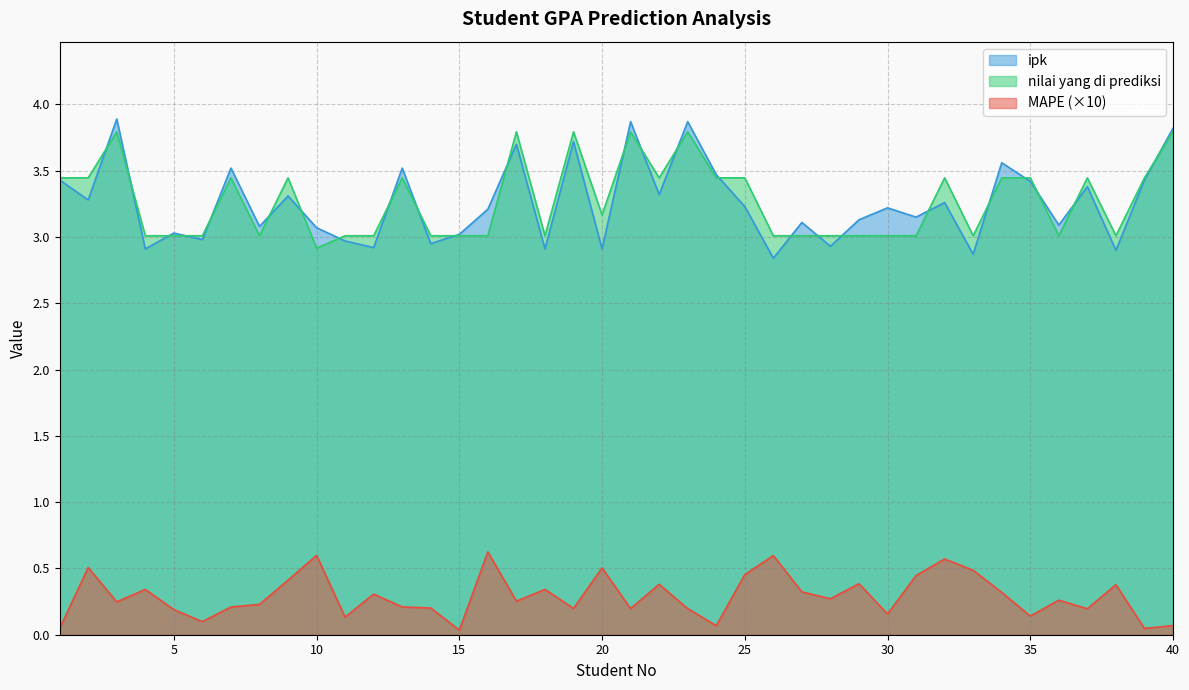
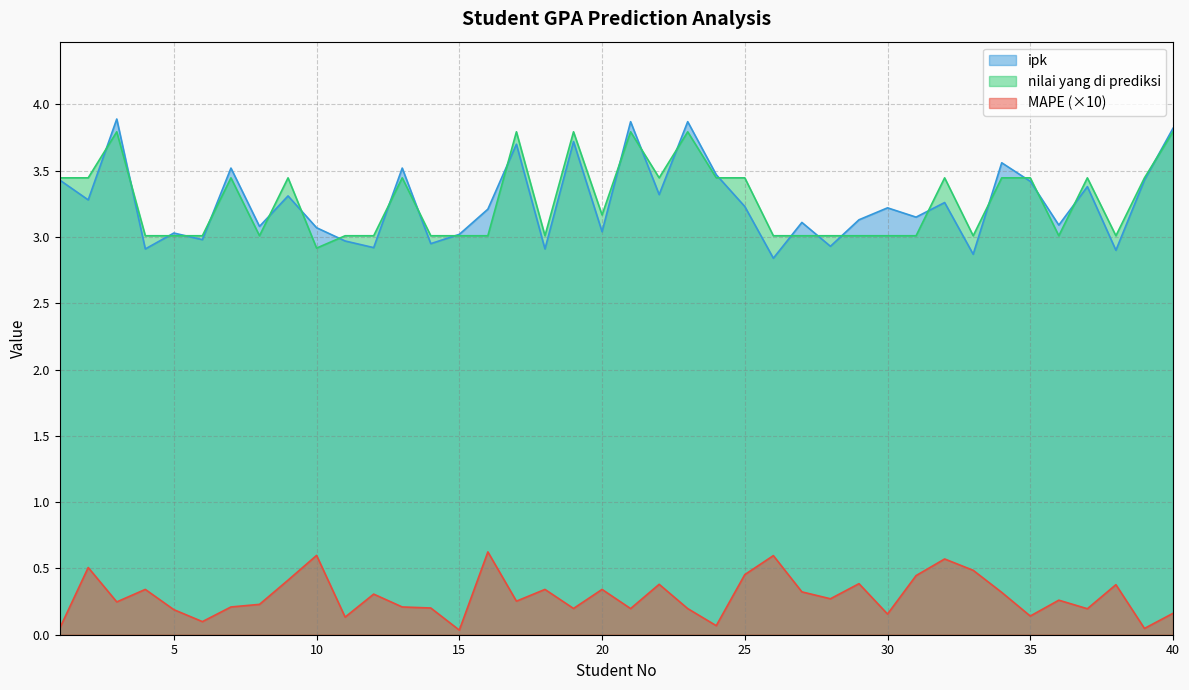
  {
    "ipk": {
      "5": 3.03,
      "10": 3.07,
-     "20": 2.91,
+     "20": 3.04,
      "25": 3.23,
      "30": 3.22,
      "35": 3.42,
      "40": 3.82
    },
    "nilai yang di prediksi": {
      "5": 3.01,
      "10": 2.92,
      "20": 3.17,
      "25": 3.45,
      "30": 3.01,
      "35": 3.45,
      "40": 3.79
    },
    "MAPE (×10)": {
      "5": 0.19,
      "10": 0.60,
      "15": 0.03,
-     "20": 0.50,
+     "20": 0.34,
      "25": 0.45,
      "30": 0.16,
      "35": 0.14,
-     "40": 0.07
+     "40": 0.16
    }
  }
